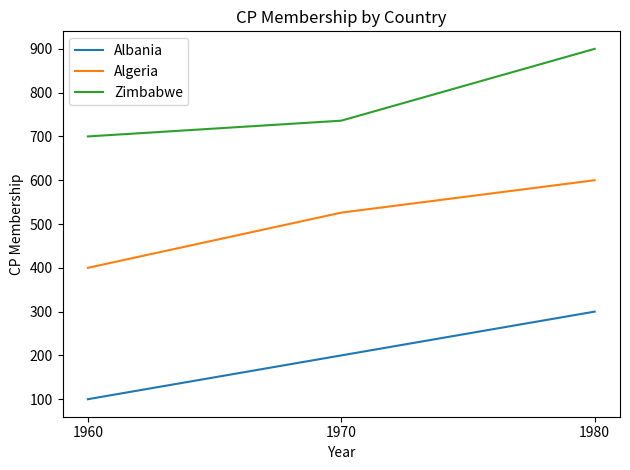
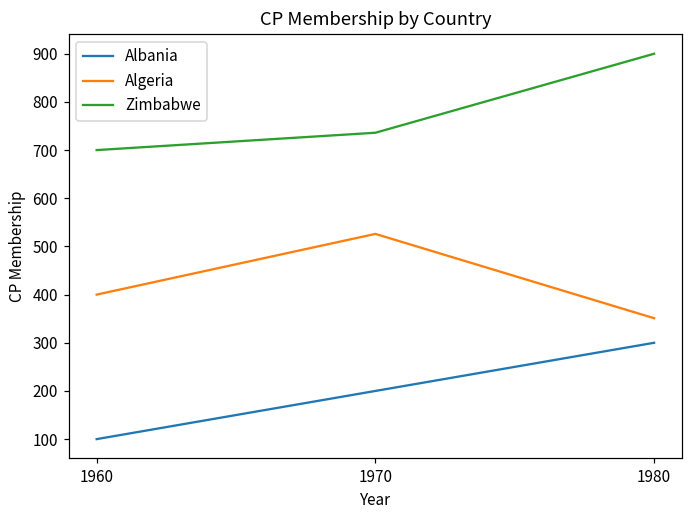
  {
    "Albania": {
      "1960": 100,
      "1970": 200,
      "1980": 300
    },
    "Algeria": {
      "1960": 400,
      "1970": 530,
-     "1980": 600
+     "1980": 350
    },
    "Zimbabwe": {
      "1960": 700,
      "1970": 740,
      "1980": 900
    }
  }
